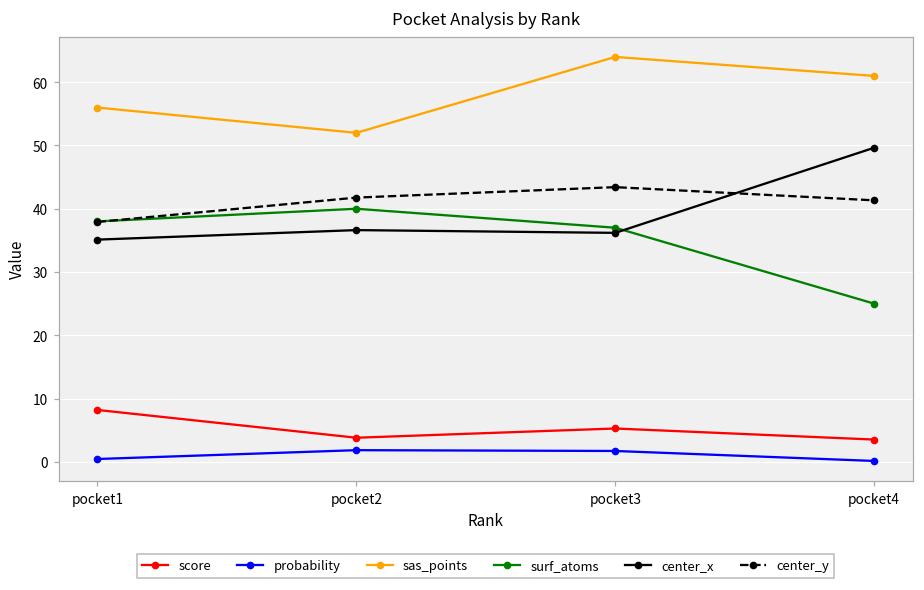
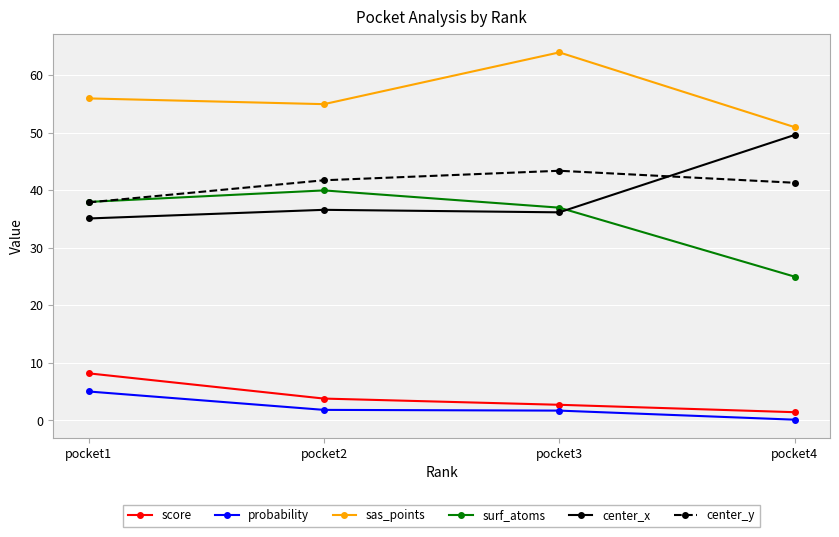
  {
    "score": {
      "pocket1": 8,
      "pocket2": 4,
-     "pocket3": 5,
-     "pocket4": 4
+     "pocket3": 3,
+     "pocket4": 1
    },
    "probability": {
-     "pocket1": 0,
+     "pocket1": 5,
      "pocket2": 2,
      "pocket3": 2,
      "pocket4": 0
    },
    "sas_points": {
      "pocket1": 56,
-     "pocket2": 52,
+     "pocket2": 55,
      "pocket3": 64,
-     "pocket4": 61
+     "pocket4": 51
    },
    "surf_atoms": {
      "pocket2": 40,
      "pocket3": 37,
      "pocket4": 25
    }
  }
